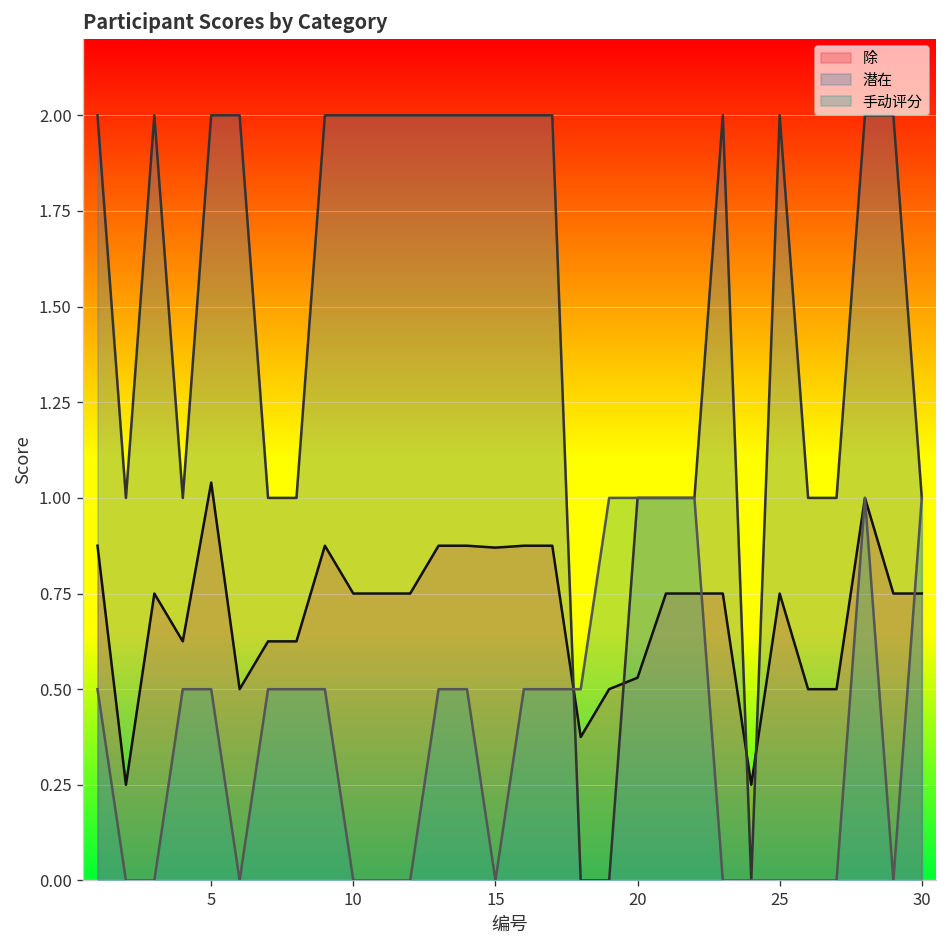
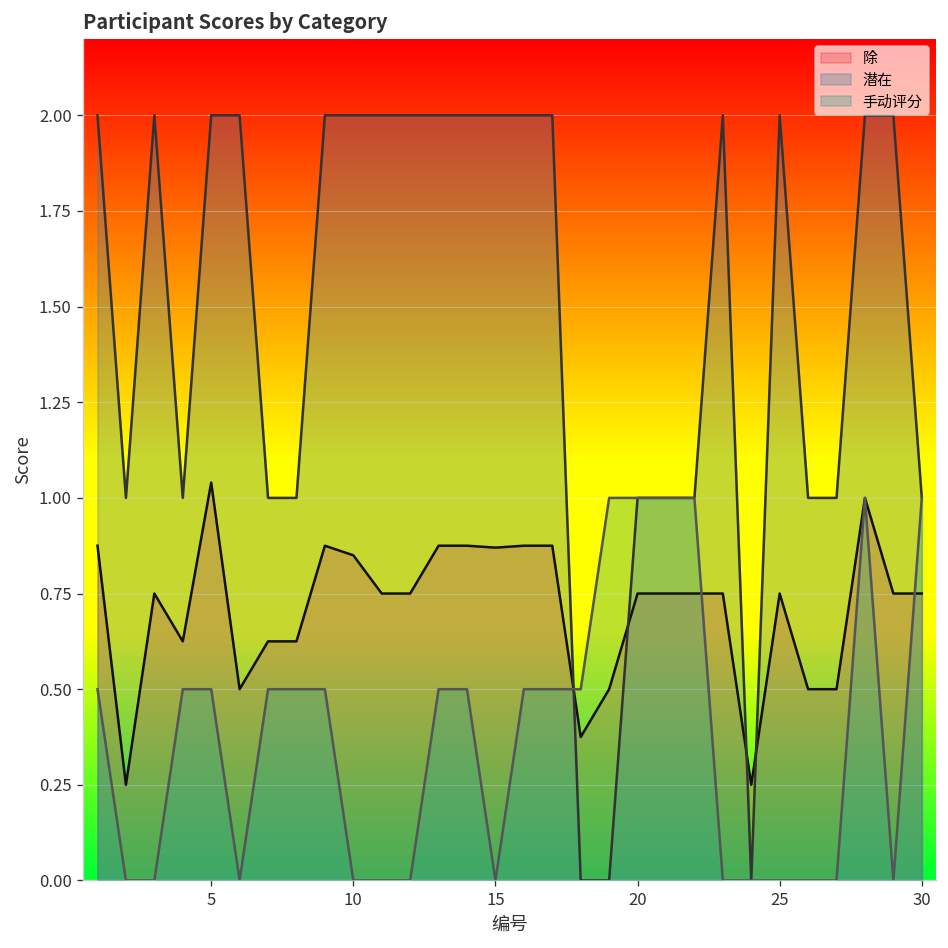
  {
    "除": {
      "5": 1.04,
-     "10": 0.75,
+     "10": 0.85,
      "15": 0.87,
-     "20": 0.53,
+     "20": 0.75,
      "25": 0.75,
      "30": 0.75
    }
  }
